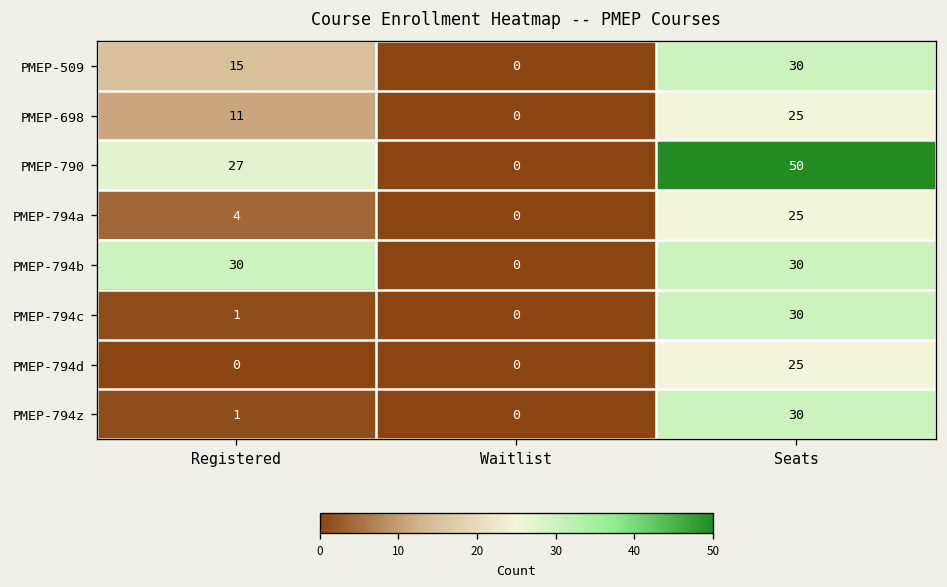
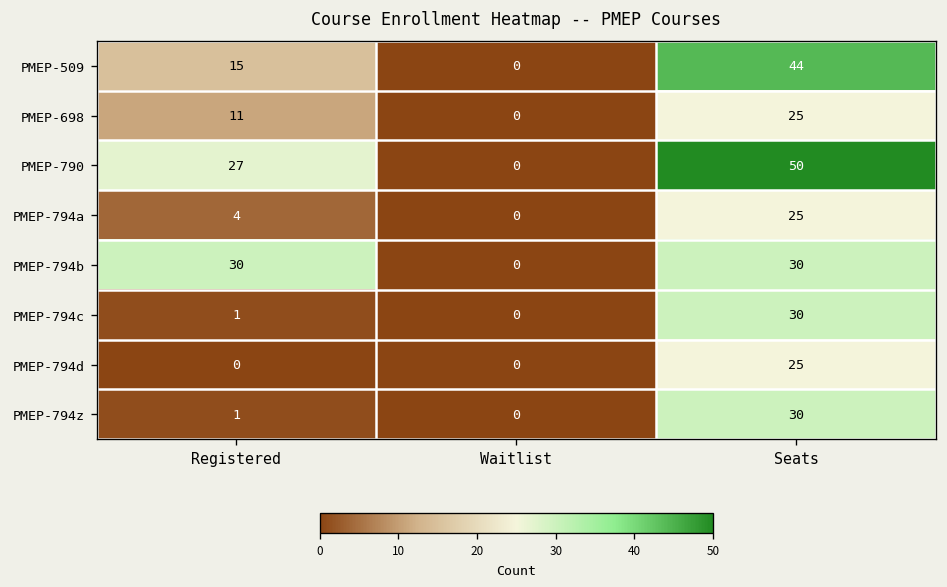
  {
    "PMEP-509": {
      "Registered": 15,
      "Waitlist": 0,
-     "Seats": 30
+     "Seats": 44
    },
    "PMEP-698": {
      "Registered": 11,
      "Waitlist": 0,
      "Seats": 25
    },
    "PMEP-790": {
      "Registered": 27,
      "Waitlist": 0,
      "Seats": 50
    },
    "PMEP-794a": {
      "Registered": 4,
      "Waitlist": 0,
      "Seats": 25
    },
    "PMEP-794b": {
      "Registered": 30,
      "Waitlist": 0,
      "Seats": 30
    },
    "PMEP-794c": {
      "Registered": 1,
      "Waitlist": 0,
      "Seats": 30
    },
    "PMEP-794d": {
      "Registered": 0,
      "Waitlist": 0,
      "Seats": 25
    },
    "PMEP-794z": {
      "Registered": 1,
      "Waitlist": 0,
      "Seats": 30
    }
  }
